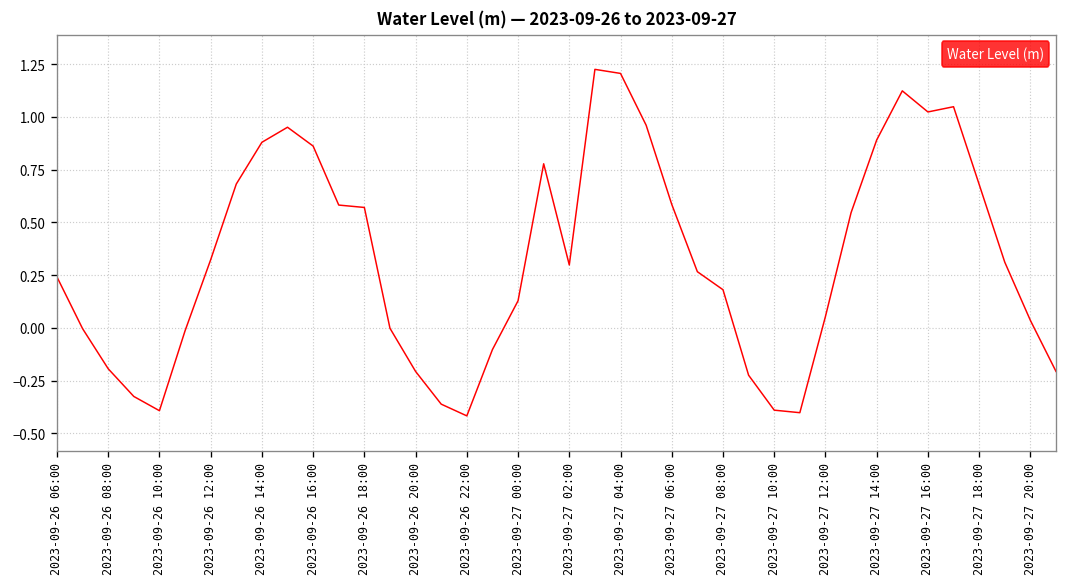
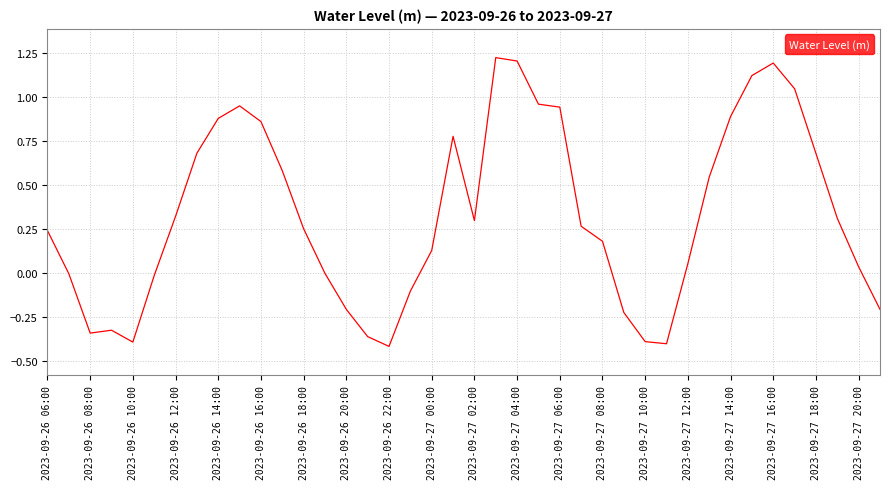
  {
    "2023-09-26 06:00": 0.24,
-   "2023-09-26 08:00": -0.19,
+   "2023-09-26 08:00": -0.34,
    "2023-09-26 10:00": -0.39,
    "2023-09-26 12:00": 0.32,
    "2023-09-26 14:00": 0.88,
    "2023-09-26 16:00": 0.86,
-   "2023-09-26 18:00": 0.57,
+   "2023-09-26 18:00": 0.25,
    "2023-09-26 20:00": -0.21,
    "2023-09-26 22:00": -0.42,
    "2023-09-27 00:00": 0.13,
    "2023-09-27 02:00": 0.30,
    "2023-09-27 04:00": 1.21,
-   "2023-09-27 06:00": 0.58,
+   "2023-09-27 06:00": 0.94,
    "2023-09-27 08:00": 0.18,
    "2023-09-27 10:00": -0.39,
    "2023-09-27 12:00": 0.05,
    "2023-09-27 14:00": 0.89,
-   "2023-09-27 16:00": 1.02,
+   "2023-09-27 16:00": 1.19,
    "2023-09-27 18:00": 0.68,
    "2023-09-27 20:00": 0.03
  }
